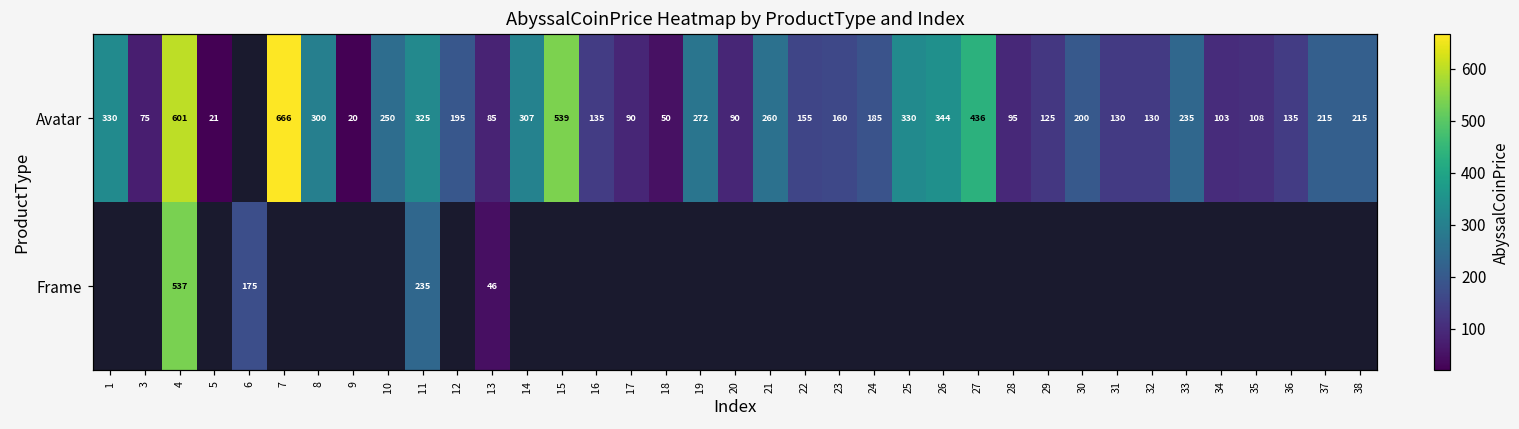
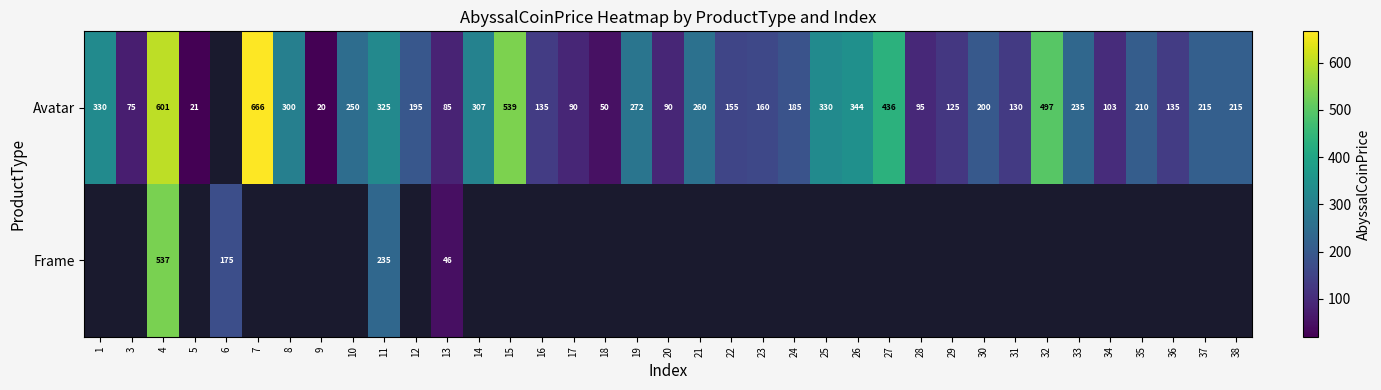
  {
    "Avatar": {
      "1": 330,
      "3": 75,
      "4": 601,
      "5": 21,
      "7": 666,
      "8": 300,
      "9": 20,
      "10": 250,
      "11": 325,
      "12": 195,
      "13": 85,
      "14": 307,
      "15": 539,
      "16": 135,
      "17": 90,
      "18": 50,
      "19": 272,
      "20": 90,
      "21": 260,
      "22": 155,
      "23": 160,
      "24": 185,
      "25": 330,
      "26": 344,
      "27": 436,
      "28": 95,
      "29": 125,
      "30": 200,
      "31": 130,
-     "32": 130,
+     "32": 497,
      "33": 235,
      "34": 103,
-     "35": 108,
+     "35": 210,
      "36": 135,
      "37": 215,
      "38": 215
    },
    "Frame": {
      "4": 537,
      "6": 175,
      "11": 235,
      "13": 46
    }
  }
